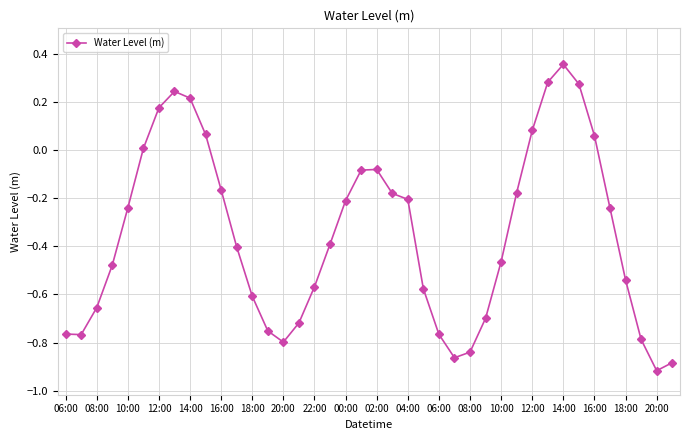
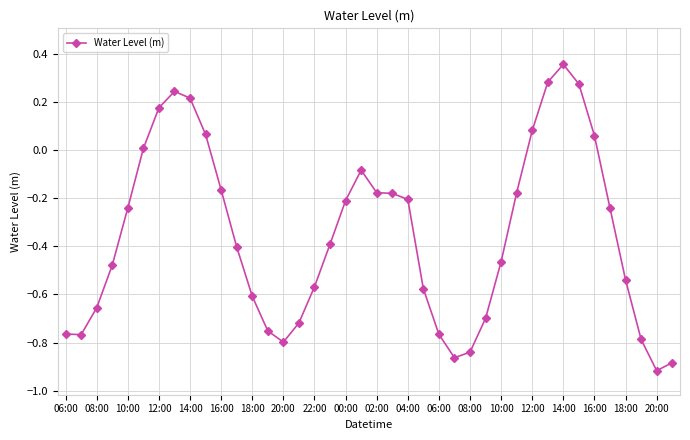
  {
    "22:00": -0.57,
    "00:00": -0.21,
-   "02:00": -0.08,
+   "02:00": -0.18,
    "04:00": -0.20
  }
